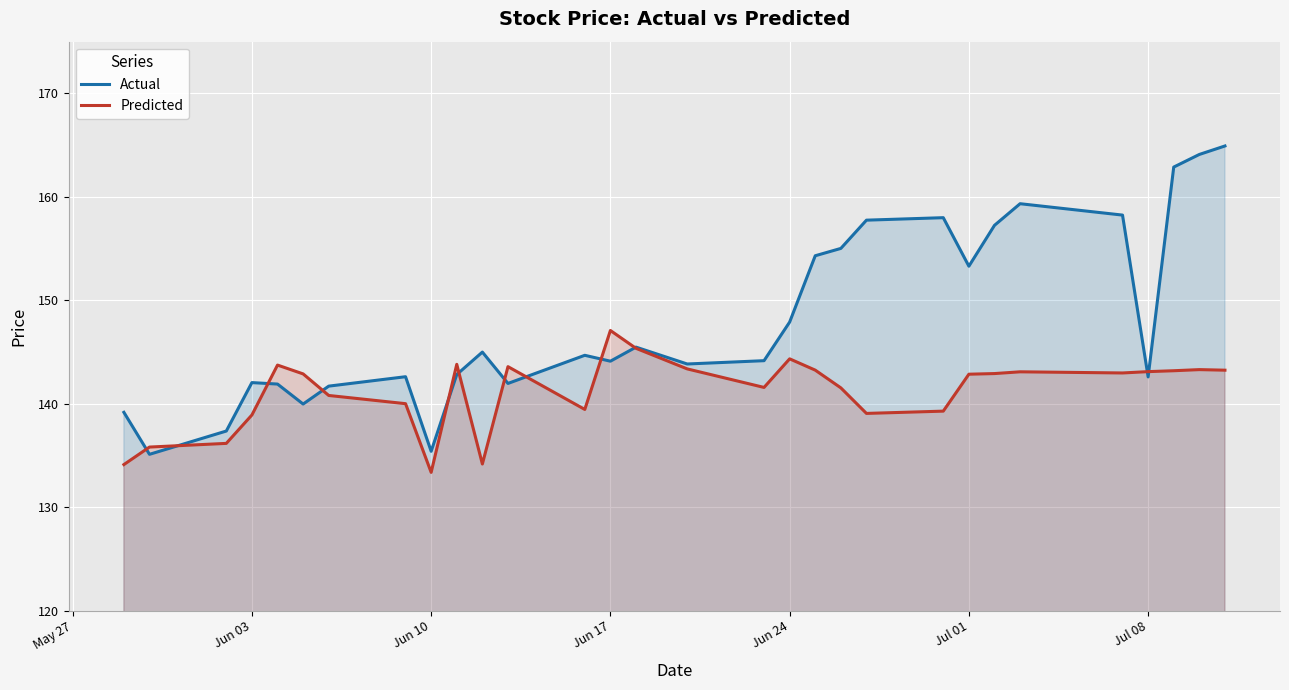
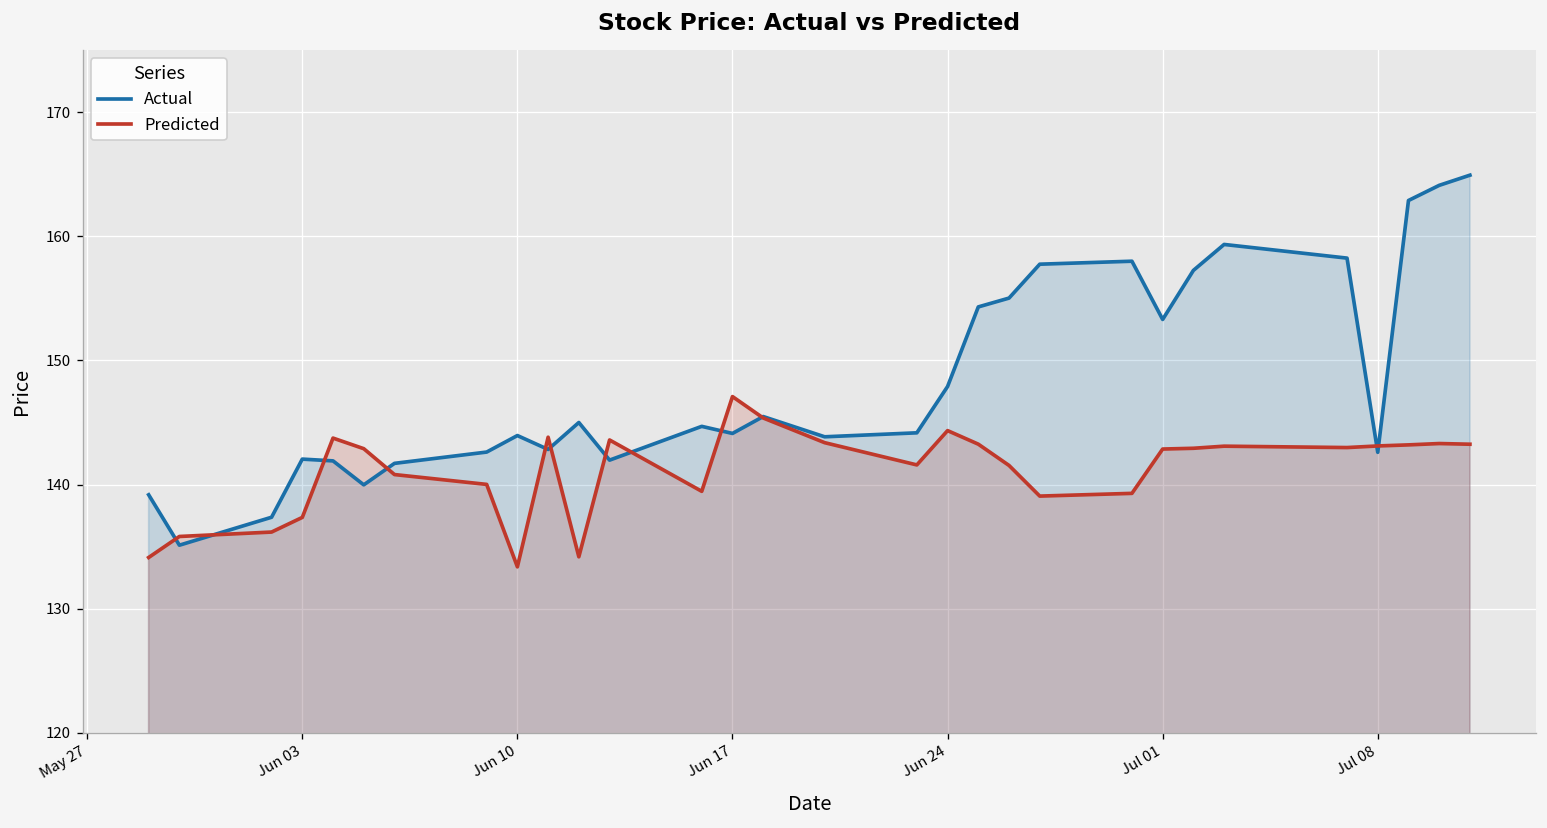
  {
    "Actual": {
      "Jun 03": 142.1,
-     "Jun 10": 135.4,
+     "Jun 10": 144.0,
      "Jun 17": 144.1,
      "Jun 24": 147.9,
      "Jul 01": 153.3,
      "Jul 08": 142.6
    },
    "Predicted": {
-     "Jun 03": 138.9,
+     "Jun 03": 137.4,
      "Jun 10": 133.4,
      "Jun 17": 147.1,
      "Jun 24": 144.3,
      "Jul 01": 142.9,
      "Jul 08": 143.1
    }
  }
